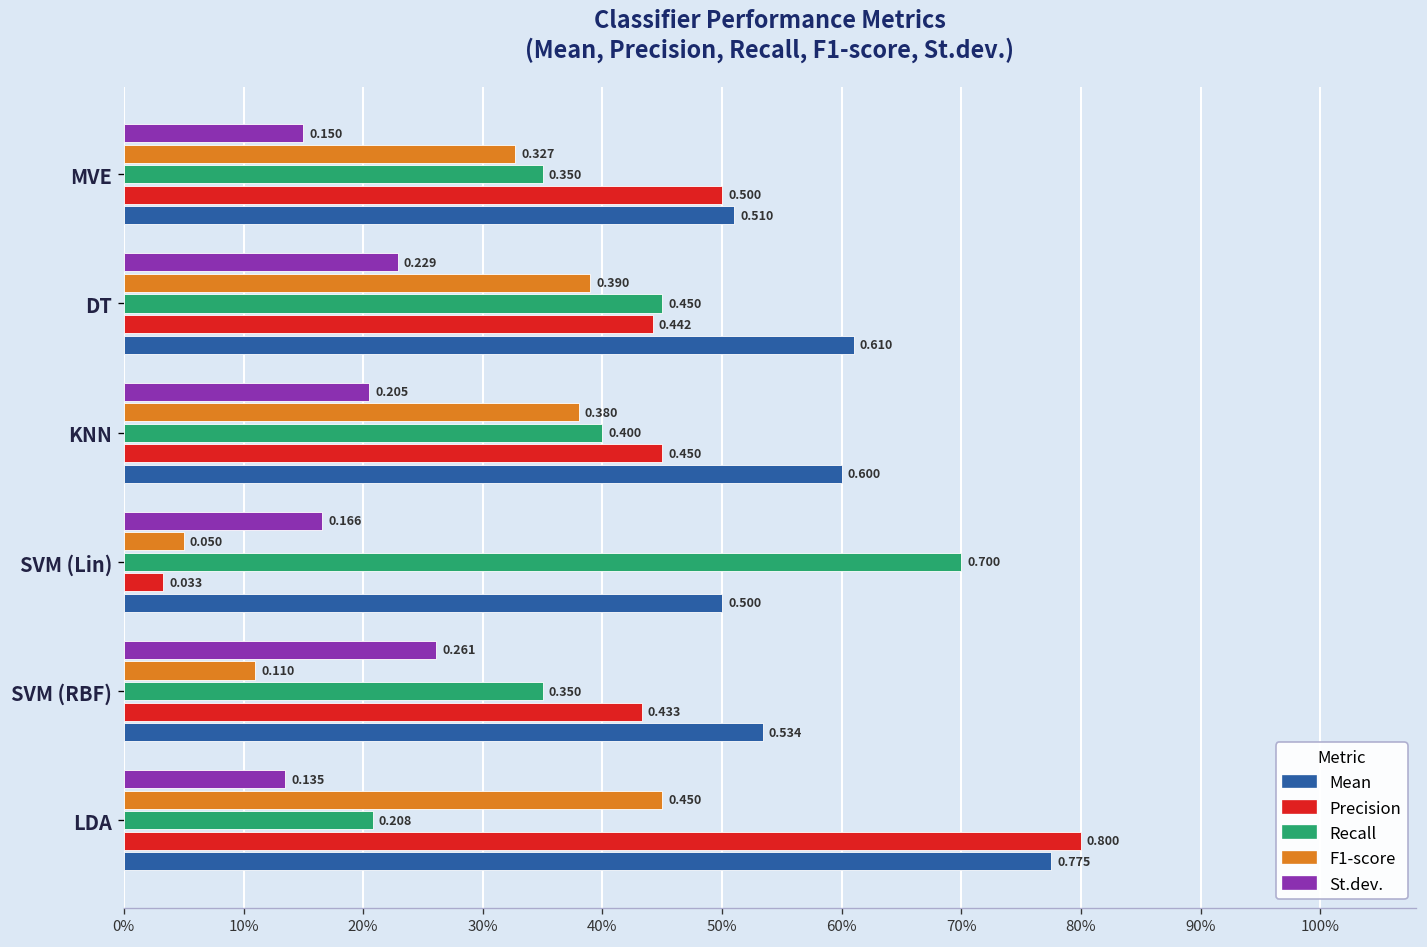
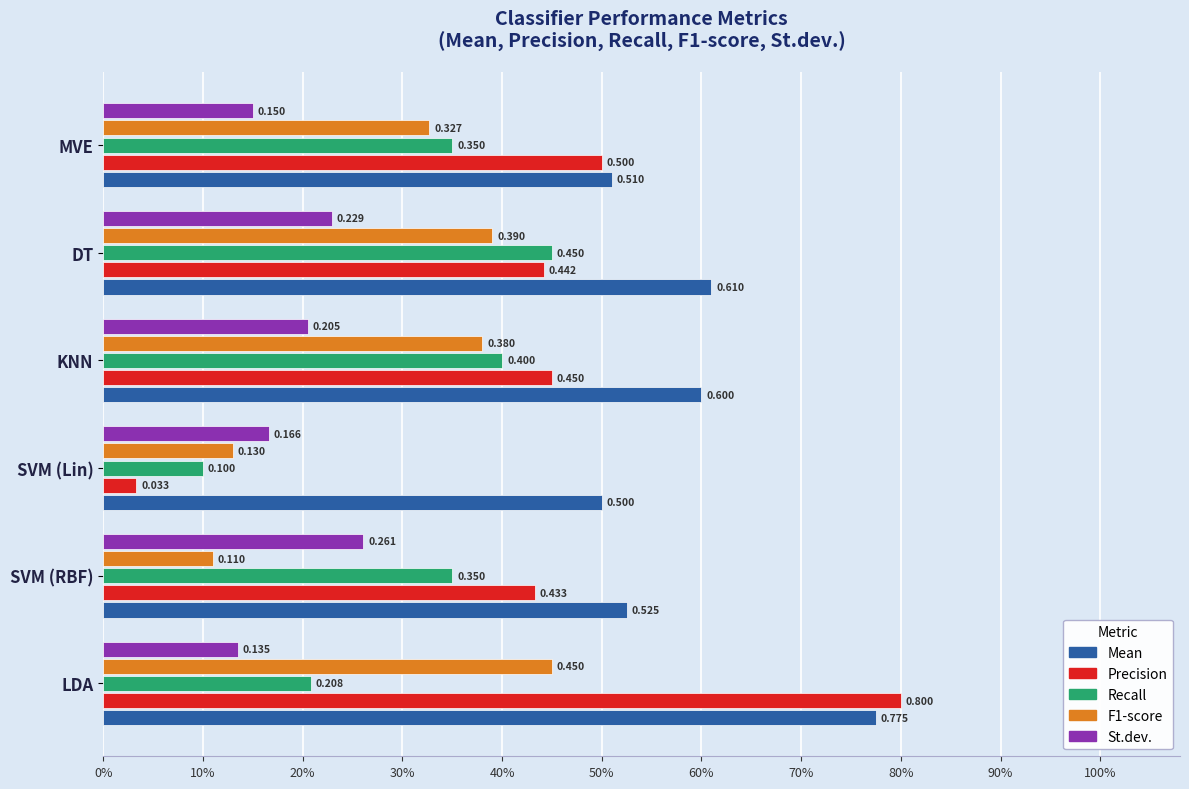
  {
    "Mean": {
      "MVE": 0.510,
      "DT": 0.610,
      "KNN": 0.600,
      "SVM (Lin)": 0.500,
-     "SVM (RBF)": 0.534,
+     "SVM (RBF)": 0.525,
      "LDA": 0.775
    },
    "Precision": {
      "MVE": 0.500,
      "DT": 0.442,
      "KNN": 0.450,
      "SVM (Lin)": 0.033,
      "SVM (RBF)": 0.433,
      "LDA": 0.800
    },
    "Recall": {
      "MVE": 0.350,
      "DT": 0.450,
      "KNN": 0.400,
-     "SVM (Lin)": 0.700,
+     "SVM (Lin)": 0.100,
      "SVM (RBF)": 0.350,
      "LDA": 0.208
    },
    "F1-score": {
      "MVE": 0.327,
      "DT": 0.390,
      "KNN": 0.380,
-     "SVM (Lin)": 0.050,
+     "SVM (Lin)": 0.130,
      "SVM (RBF)": 0.110,
      "LDA": 0.450
    },
    "St.dev.": {
      "MVE": 0.150,
      "DT": 0.229,
      "KNN": 0.205,
      "SVM (Lin)": 0.166,
      "SVM (RBF)": 0.261,
      "LDA": 0.135
    }
  }
